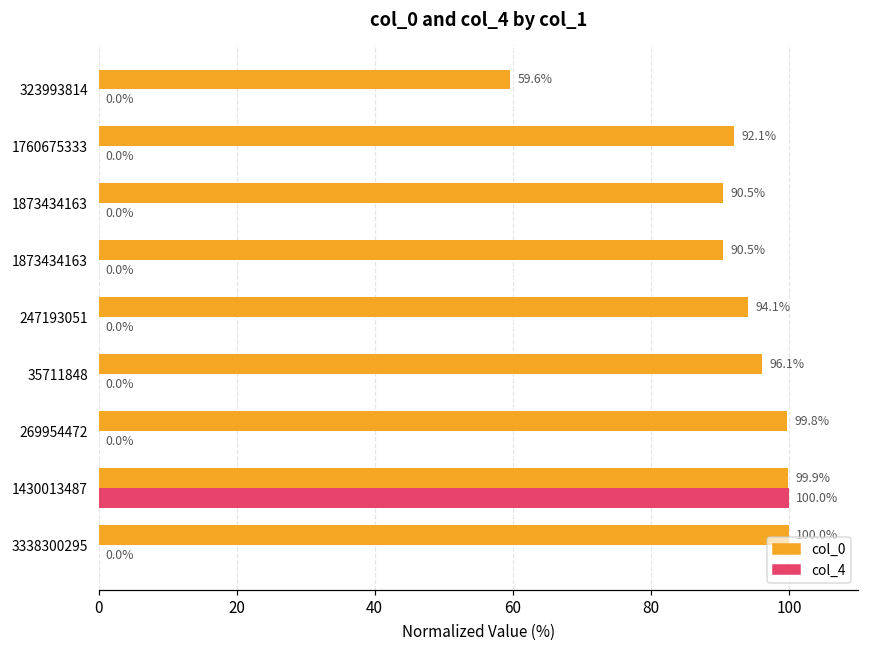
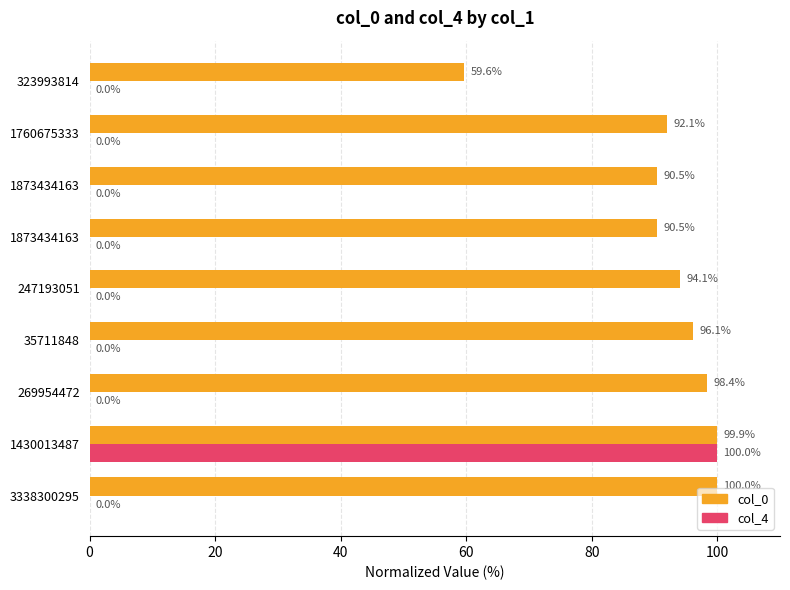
  {
    "col_0": {
      "323993814": "59.6%",
      "1760675333": "92.1%",
      "247193051": "94.1%",
      "35711848": "96.1%",
-     "269954472": "99.8%",
+     "269954472": "98.4%",
      "1430013487": "99.9%"
    },
    "col_4": {
      "323993814": "0.0%",
      "1760675333": "0.0%",
      "247193051": "0.0%",
      "35711848": "0.0%",
      "269954472": "0.0%",
      "1430013487": "100.0%",
      "3338300295": "0.0%"
    }
  }
